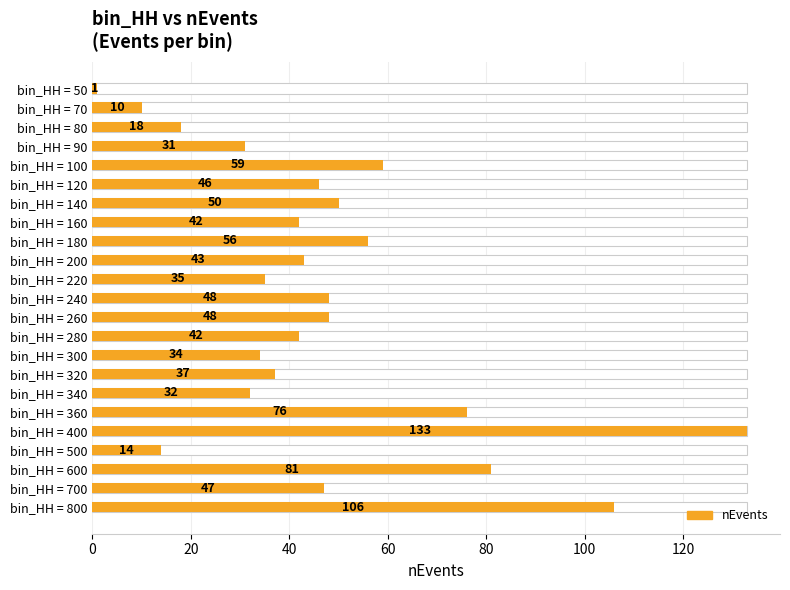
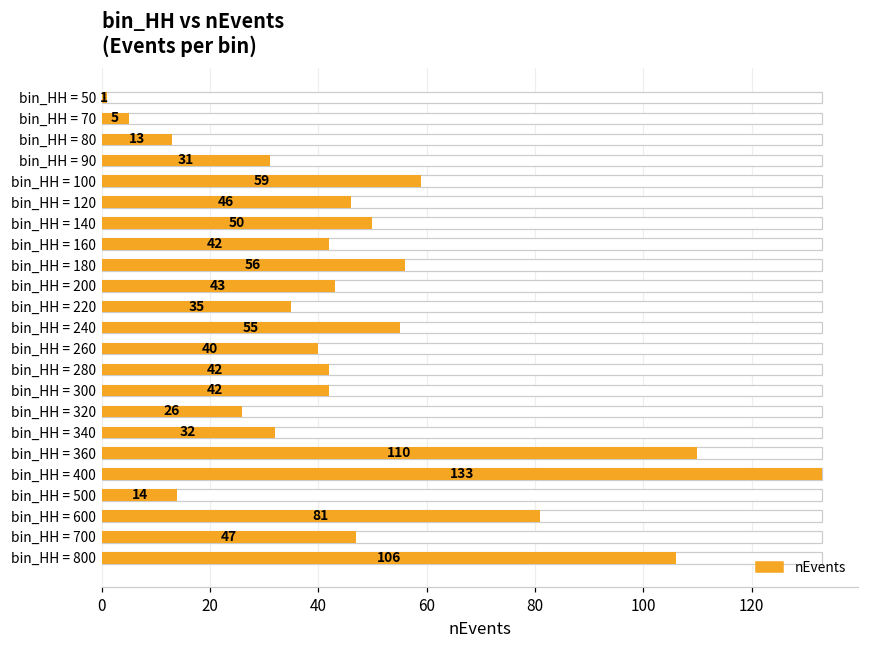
  {
    "nEvents": {
-     "bin_HH = 70": 10,
-     "bin_HH = 80": 18,
-     "bin_HH = 240": 48,
-     "bin_HH = 260": 48,
-     "bin_HH = 300": 34,
-     "bin_HH = 320": 37,
-     "bin_HH = 360": 76,
+     "bin_HH = 70": 5,
+     "bin_HH = 80": 13,
+     "bin_HH = 240": 55,
+     "bin_HH = 260": 40,
+     "bin_HH = 300": 42,
+     "bin_HH = 320": 26,
+     "bin_HH = 360": 110,
      "bin_HH = 400": 133
    }
  }
